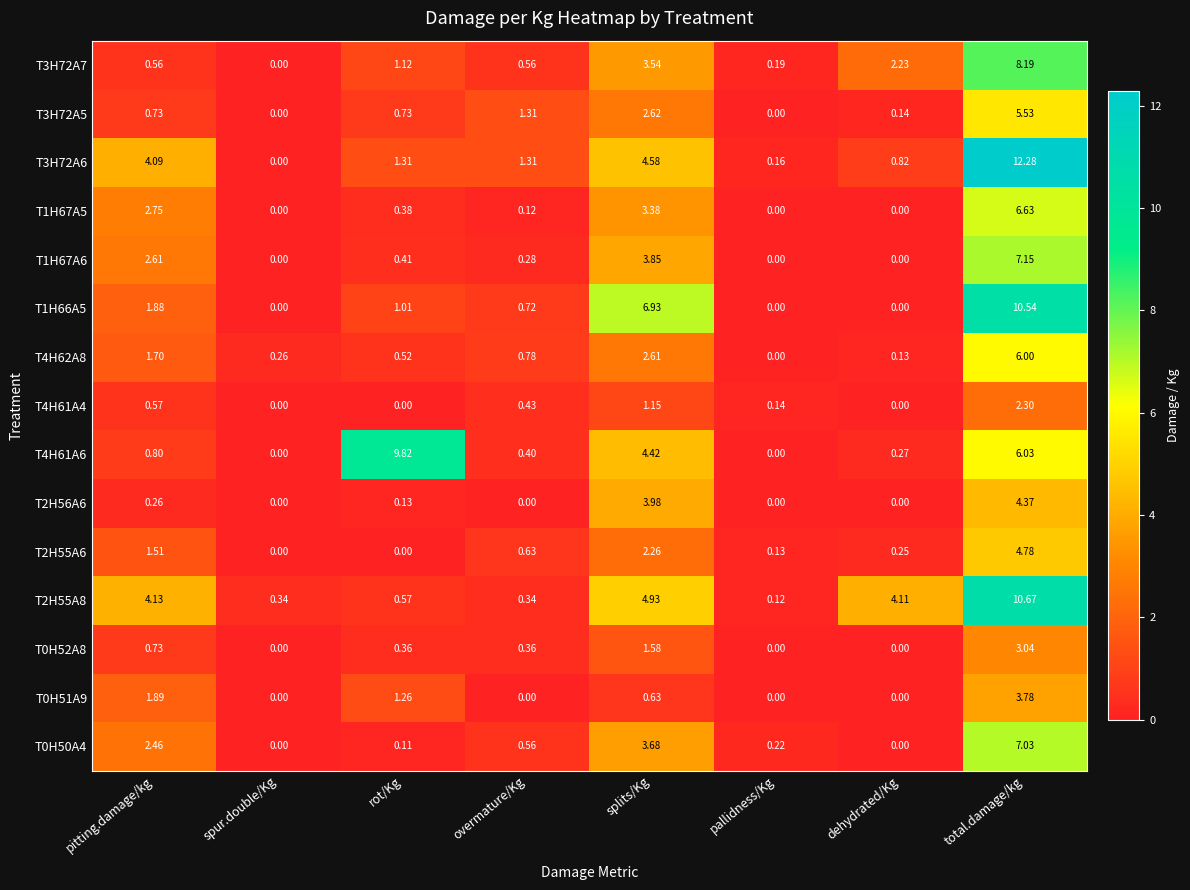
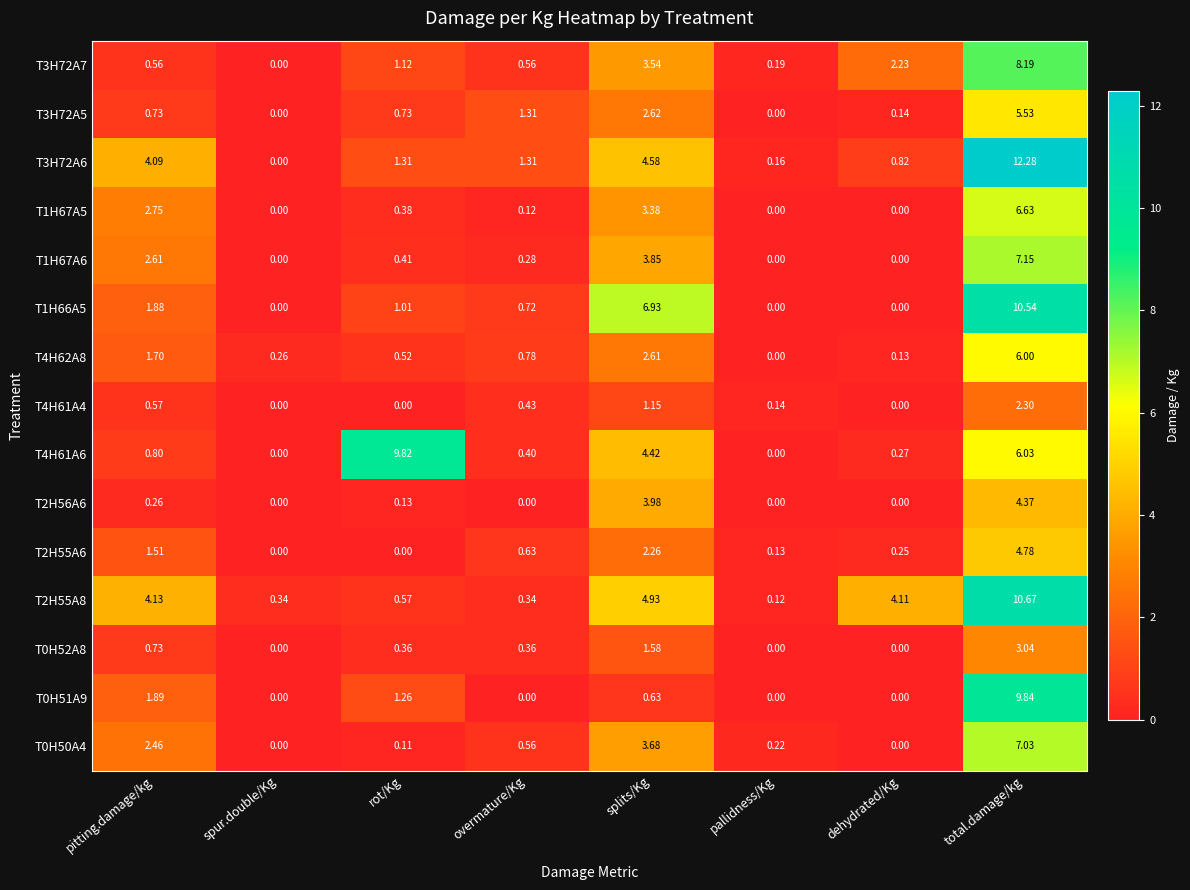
  {
    "T3H72A7": {
      "pitting.damage/kg": 0.56,
      "spur.double/Kg": 0.00,
      "rot/Kg": 1.12,
      "overmature/Kg": 0.56,
      "splits/Kg": 3.54,
      "pallidness/Kg": 0.19,
      "dehydrated/Kg": 2.23,
      "total.damage/kg": 8.19
    },
    "T3H72A5": {
      "pitting.damage/kg": 0.73,
      "spur.double/Kg": 0.00,
      "rot/Kg": 0.73,
      "overmature/Kg": 1.31,
      "splits/Kg": 2.62,
      "pallidness/Kg": 0.00,
      "dehydrated/Kg": 0.14,
      "total.damage/kg": 5.53
    },
    "T3H72A6": {
      "pitting.damage/kg": 4.09,
      "spur.double/Kg": 0.00,
      "rot/Kg": 1.31,
      "overmature/Kg": 1.31,
      "splits/Kg": 4.58,
      "pallidness/Kg": 0.16,
      "dehydrated/Kg": 0.82,
      "total.damage/kg": 12.28
    },
    "T1H67A5": {
      "pitting.damage/kg": 2.75,
      "spur.double/Kg": 0.00,
      "rot/Kg": 0.38,
      "overmature/Kg": 0.12,
      "splits/Kg": 3.38,
      "pallidness/Kg": 0.00,
      "dehydrated/Kg": 0.00,
      "total.damage/kg": 6.63
    },
    "T1H67A6": {
      "pitting.damage/kg": 2.61,
      "spur.double/Kg": 0.00,
      "rot/Kg": 0.41,
      "overmature/Kg": 0.28,
      "splits/Kg": 3.85,
      "pallidness/Kg": 0.00,
      "dehydrated/Kg": 0.00,
      "total.damage/kg": 7.15
    },
    "T1H66A5": {
      "pitting.damage/kg": 1.88,
      "spur.double/Kg": 0.00,
      "rot/Kg": 1.01,
      "overmature/Kg": 0.72,
      "splits/Kg": 6.93,
      "pallidness/Kg": 0.00,
      "dehydrated/Kg": 0.00,
      "total.damage/kg": 10.54
    },
    "T4H62A8": {
      "pitting.damage/kg": 1.70,
      "spur.double/Kg": 0.26,
      "rot/Kg": 0.52,
      "overmature/Kg": 0.78,
      "splits/Kg": 2.61,
      "pallidness/Kg": 0.00,
      "dehydrated/Kg": 0.13,
      "total.damage/kg": 6.00
    },
    "T4H61A4": {
      "pitting.damage/kg": 0.57,
      "spur.double/Kg": 0.00,
      "rot/Kg": 0.00,
      "overmature/Kg": 0.43,
      "splits/Kg": 1.15,
      "pallidness/Kg": 0.14,
      "dehydrated/Kg": 0.00,
      "total.damage/kg": 2.30
    },
    "T4H61A6": {
      "pitting.damage/kg": 0.80,
      "spur.double/Kg": 0.00,
      "rot/Kg": 9.82,
      "overmature/Kg": 0.40,
      "splits/Kg": 4.42,
      "pallidness/Kg": 0.00,
      "dehydrated/Kg": 0.27,
      "total.damage/kg": 6.03
    },
    "T2H56A6": {
      "pitting.damage/kg": 0.26,
      "spur.double/Kg": 0.00,
      "rot/Kg": 0.13,
      "overmature/Kg": 0.00,
      "splits/Kg": 3.98,
      "pallidness/Kg": 0.00,
      "dehydrated/Kg": 0.00,
      "total.damage/kg": 4.37
    },
    "T2H55A6": {
      "pitting.damage/kg": 1.51,
      "spur.double/Kg": 0.00,
      "rot/Kg": 0.00,
      "overmature/Kg": 0.63,
      "splits/Kg": 2.26,
      "pallidness/Kg": 0.13,
      "dehydrated/Kg": 0.25,
      "total.damage/kg": 4.78
    },
    "T2H55A8": {
      "pitting.damage/kg": 4.13,
      "spur.double/Kg": 0.34,
      "rot/Kg": 0.57,
      "overmature/Kg": 0.34,
      "splits/Kg": 4.93,
      "pallidness/Kg": 0.12,
      "dehydrated/Kg": 4.11,
      "total.damage/kg": 10.67
    },
    "T0H52A8": {
      "pitting.damage/kg": 0.73,
      "spur.double/Kg": 0.00,
      "rot/Kg": 0.36,
      "overmature/Kg": 0.36,
      "splits/Kg": 1.58,
      "pallidness/Kg": 0.00,
      "dehydrated/Kg": 0.00,
      "total.damage/kg": 3.04
    },
    "T0H51A9": {
      "pitting.damage/kg": 1.89,
      "spur.double/Kg": 0.00,
      "rot/Kg": 1.26,
      "overmature/Kg": 0.00,
      "splits/Kg": 0.63,
      "pallidness/Kg": 0.00,
      "dehydrated/Kg": 0.00,
-     "total.damage/kg": 3.78
+     "total.damage/kg": 9.84
    },
    "T0H50A4": {
      "pitting.damage/kg": 2.46,
      "spur.double/Kg": 0.00,
      "rot/Kg": 0.11,
      "overmature/Kg": 0.56,
      "splits/Kg": 3.68,
      "pallidness/Kg": 0.22,
      "dehydrated/Kg": 0.00,
      "total.damage/kg": 7.03
    }
  }
